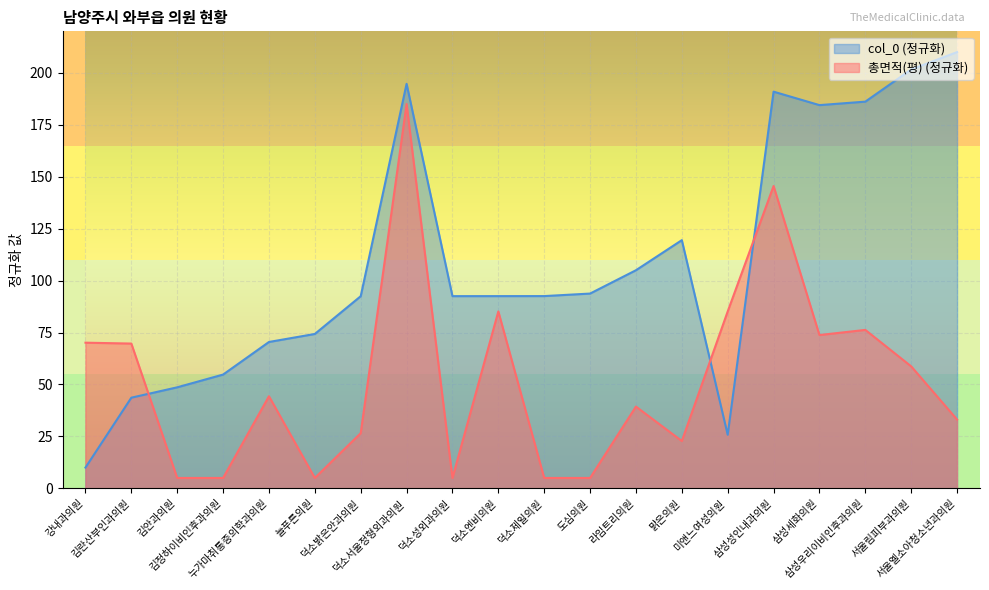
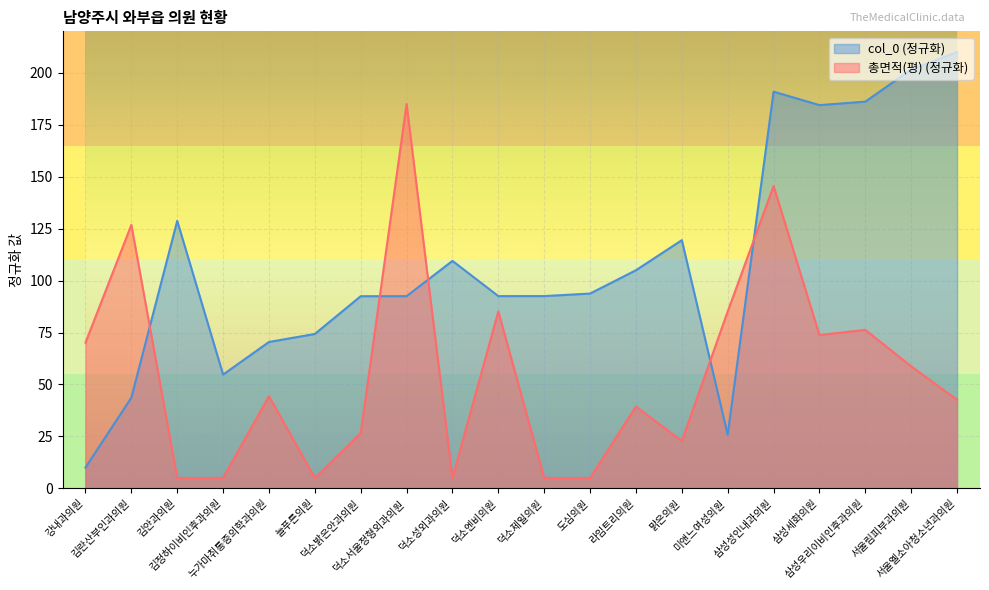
  {
    "col_0 (정규화)": {
      "강내과의원": 10,
      "김란산부인과의원": 44,
-     "김안과의원": 49,
+     "김안과의원": 129,
      "김정하이비인후과의원": 55,
      "누가마취통증의학과의원": 70,
      "늘푸른의원": 74,
      "덕소밝은안과의원": 92,
-     "덕소서울정형외과의원": 195,
-     "덕소성외과의원": 93,
+     "덕소서울정형외과의원": 93,
+     "덕소성외과의원": 109,
      "덕소엔비의원": 93,
      "덕소제일의원": 93,
      "도심의원": 94,
      "라임트리의원": 105,
      "맑은의원": 119,
      "미앤느여성의원": 26,
      "삼성성인내과의원": 191,
      "삼성세화의원": 184,
      "삼성우리이비인후과의원": 186
    },
    "총면적(평) (정규화)": {
      "강내과의원": 70,
-     "김란산부인과의원": 70,
+     "김란산부인과의원": 127,
      "김안과의원": 5,
      "김정하이비인후과의원": 5,
      "누가마취통증의학과의원": 44,
      "늘푸른의원": 5,
      "덕소밝은안과의원": 27,
      "덕소서울정형외과의원": 185,
      "덕소성외과의원": 5,
      "덕소엔비의원": 85,
      "덕소제일의원": 5,
      "도심의원": 5,
      "라임트리의원": 39,
      "맑은의원": 23,
      "미앤느여성의원": 85,
      "삼성성인내과의원": 146,
      "삼성세화의원": 74,
      "삼성우리이비인후과의원": 76,
      "서울림피부과의원": 59,
-     "서울엘소아청소년과의원": 33
+     "서울엘소아청소년과의원": 43
    }
  }
